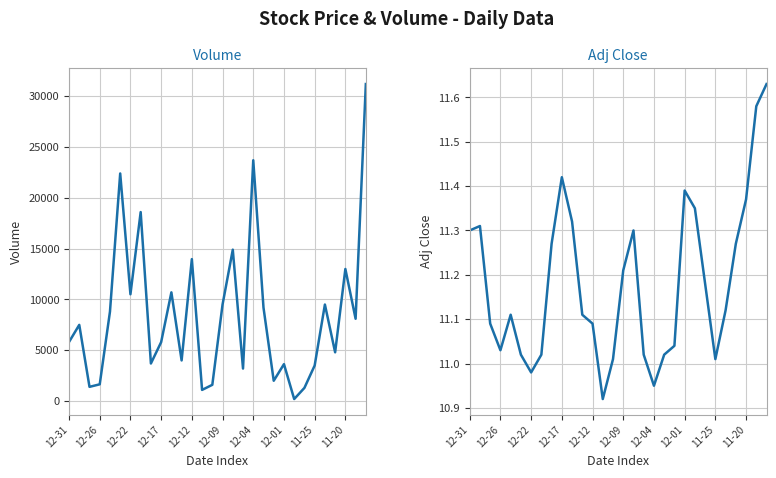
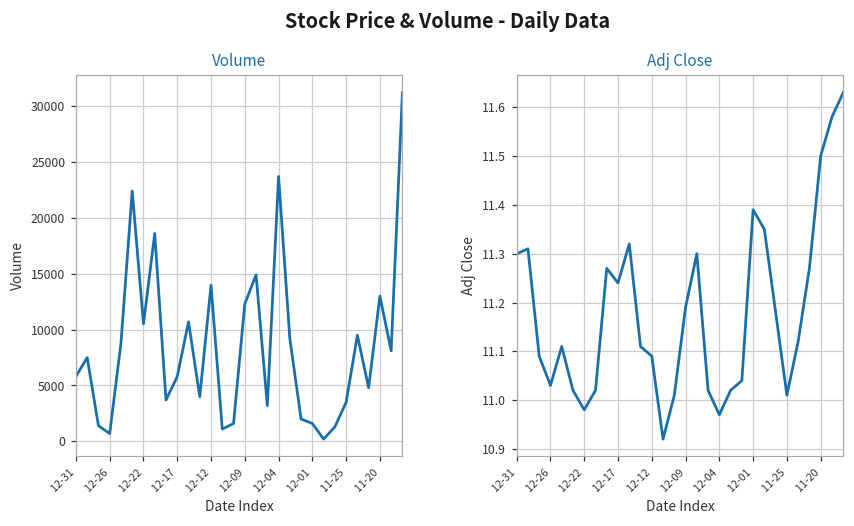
  {
    "Volume": {
      "12-31": 5800,
-     "12-26": 1700,
+     "12-26": 700,
      "12-22": 10500,
      "12-17": 5800,
      "12-12": 14000,
-     "12-09": 9500,
+     "12-09": 12300,
      "12-04": 23700,
-     "12-01": 3600,
+     "12-01": 1600,
      "11-25": 3500,
      "11-20": 13000
    },
    "Adj Close": {
      "12-31": 11.30,
      "12-26": 11.03,
      "12-22": 10.98,
-     "12-17": 11.42,
+     "12-17": 11.24,
      "12-12": 11.09,
-     "12-09": 11.21,
-     "12-04": 10.95,
+     "12-09": 11.19,
+     "12-04": 10.97,
      "12-01": 11.39,
      "11-25": 11.01,
-     "11-20": 11.37
+     "11-20": 11.50
    }
  }
